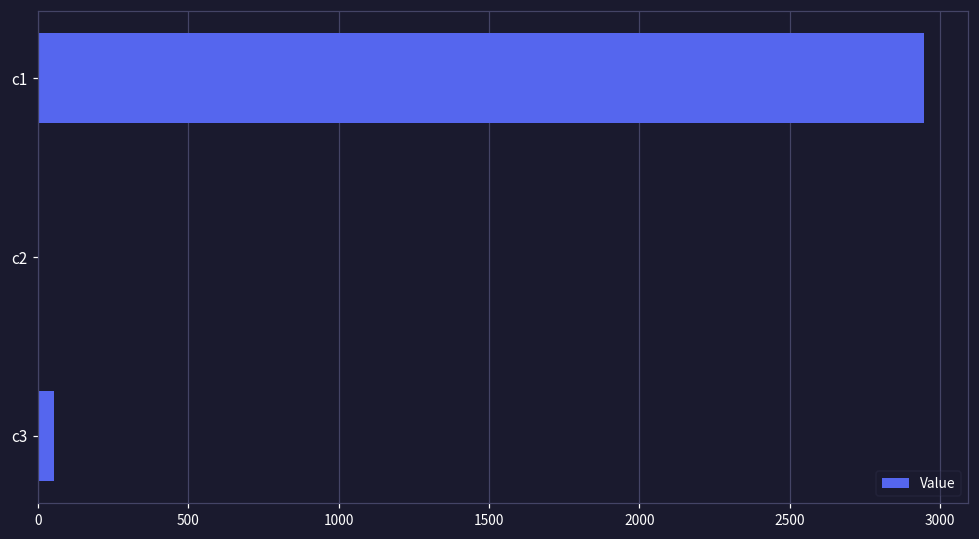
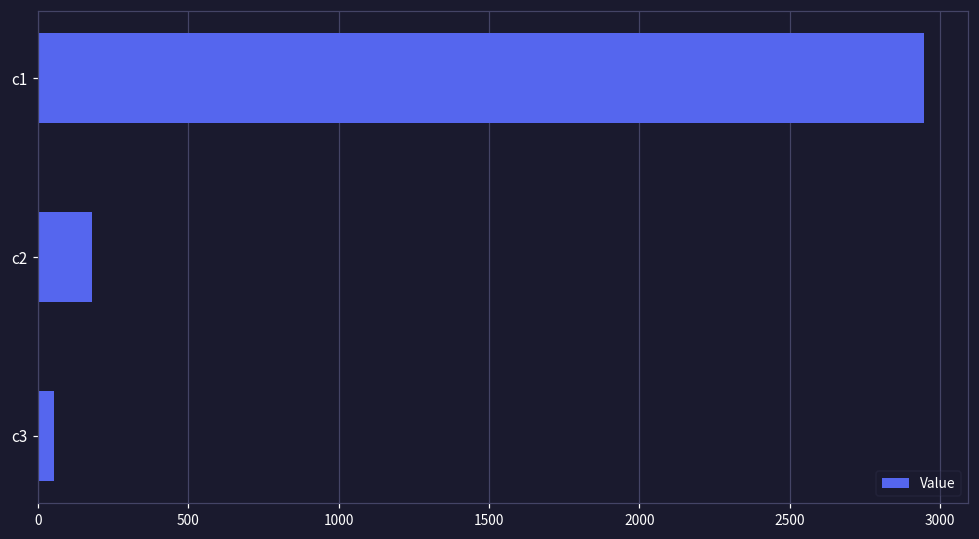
  {
    "c1": 2950,
-   "c2": 0,
+   "c2": 180,
    "c3": 50
  }
